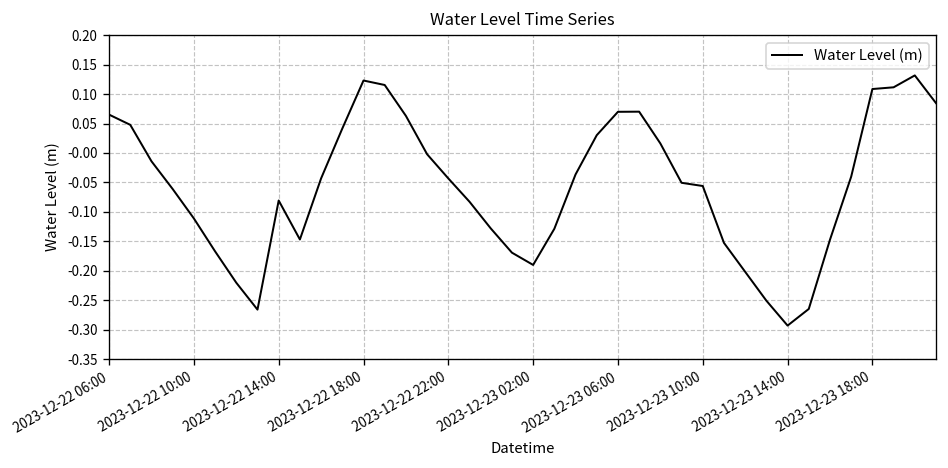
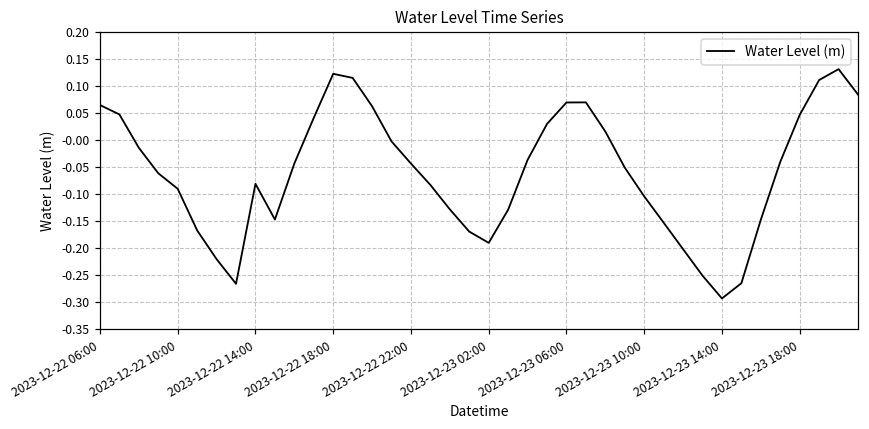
  {
    "2023-12-22 06:00": 0.07,
-   "2023-12-22 10:00": -0.11,
+   "2023-12-22 10:00": -0.09,
    "2023-12-22 14:00": -0.08,
    "2023-12-22 18:00": 0.12,
    "2023-12-22 22:00": -0.04,
    "2023-12-23 02:00": -0.19,
    "2023-12-23 06:00": 0.07,
-   "2023-12-23 10:00": -0.06,
+   "2023-12-23 10:00": -0.10,
    "2023-12-23 14:00": -0.29,
-   "2023-12-23 18:00": 0.11
+   "2023-12-23 18:00": 0.05
  }
